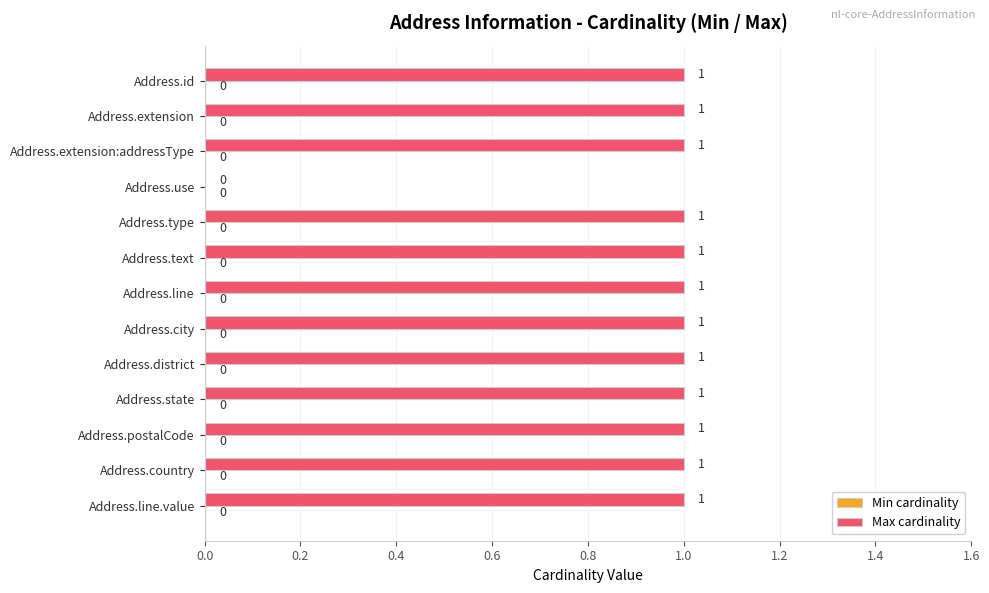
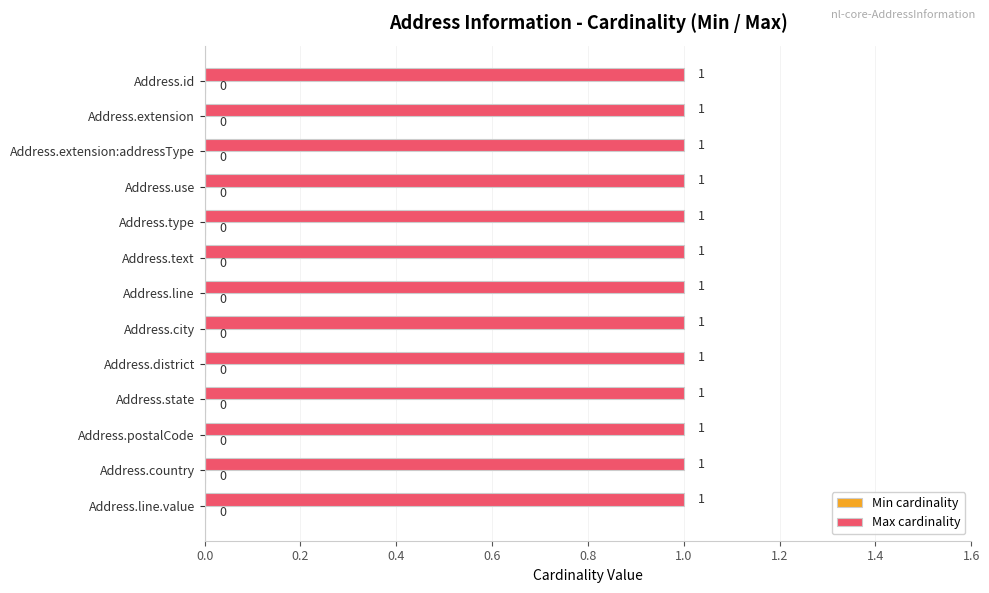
  {
    "Min cardinality": {
      "Address.id": 0,
      "Address.extension": 0,
      "Address.extension:addressType": 0,
      "Address.use": 0,
      "Address.type": 0,
      "Address.text": 0,
      "Address.line": 0,
      "Address.city": 0,
      "Address.district": 0,
      "Address.state": 0,
      "Address.postalCode": 0,
      "Address.country": 0,
      "Address.line.value": 0
    },
    "Max cardinality": {
      "Address.id": 1,
      "Address.extension": 1,
      "Address.extension:addressType": 1,
-     "Address.use": 0,
+     "Address.use": 1,
      "Address.type": 1,
      "Address.text": 1,
      "Address.line": 1,
      "Address.city": 1,
      "Address.district": 1,
      "Address.state": 1,
      "Address.postalCode": 1,
      "Address.country": 1,
      "Address.line.value": 1
    }
  }
